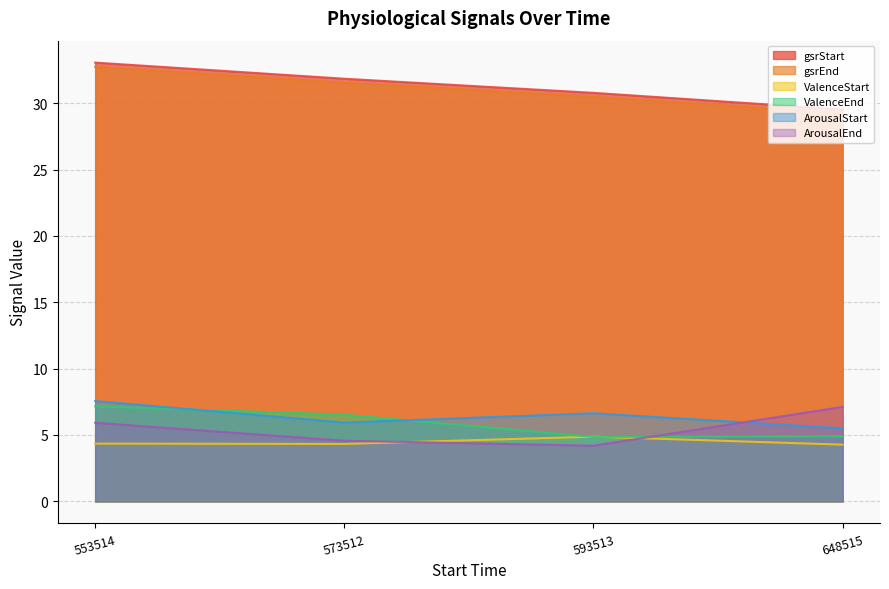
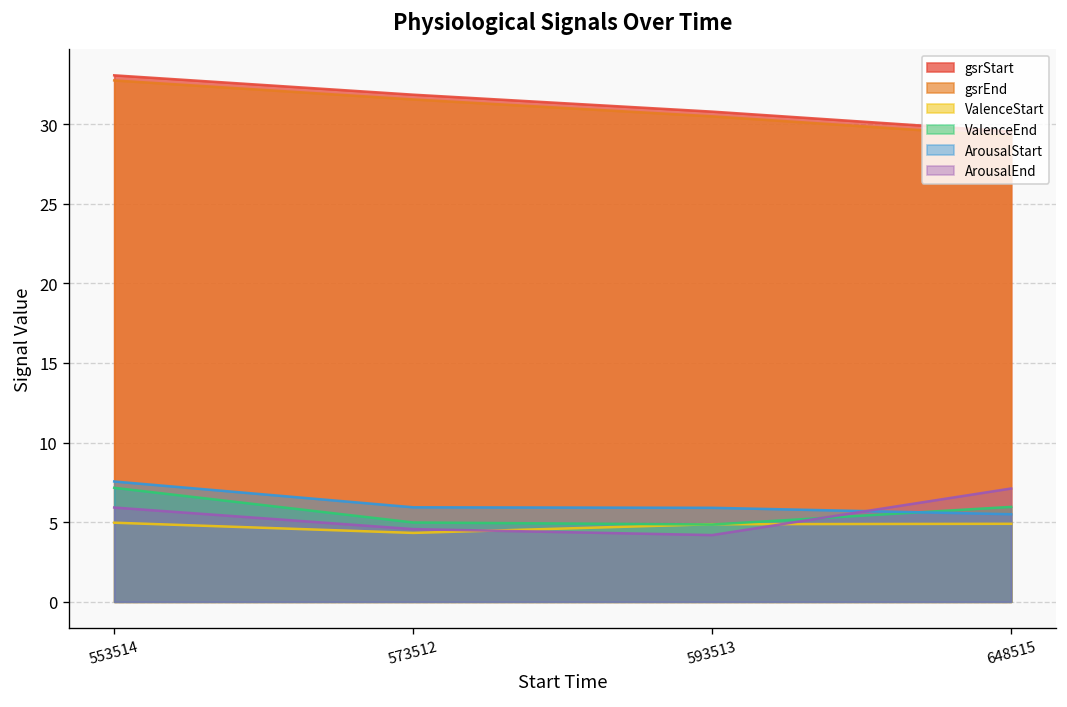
  {
    "ValenceStart": {
-     "553514": 4.4,
+     "553514": 5.0,
      "573512": 4.3,
-     "648515": 4.3
+     "648515": 4.9
    },
    "ValenceEnd": {
      "553514": 7.2,
-     "573512": 6.5,
-     "648515": 4.9
+     "573512": 5.0,
+     "648515": 6.0
    },
    "ArousalStart": {
      "553514": 7.6,
      "573512": 5.9,
-     "593513": 6.6,
+     "593513": 5.9,
      "648515": 5.5
    },
    "ArousalEnd": {
      "553514": 5.9,
      "573512": 4.6,
      "593513": 4.2,
      "648515": 7.1
    }
  }
